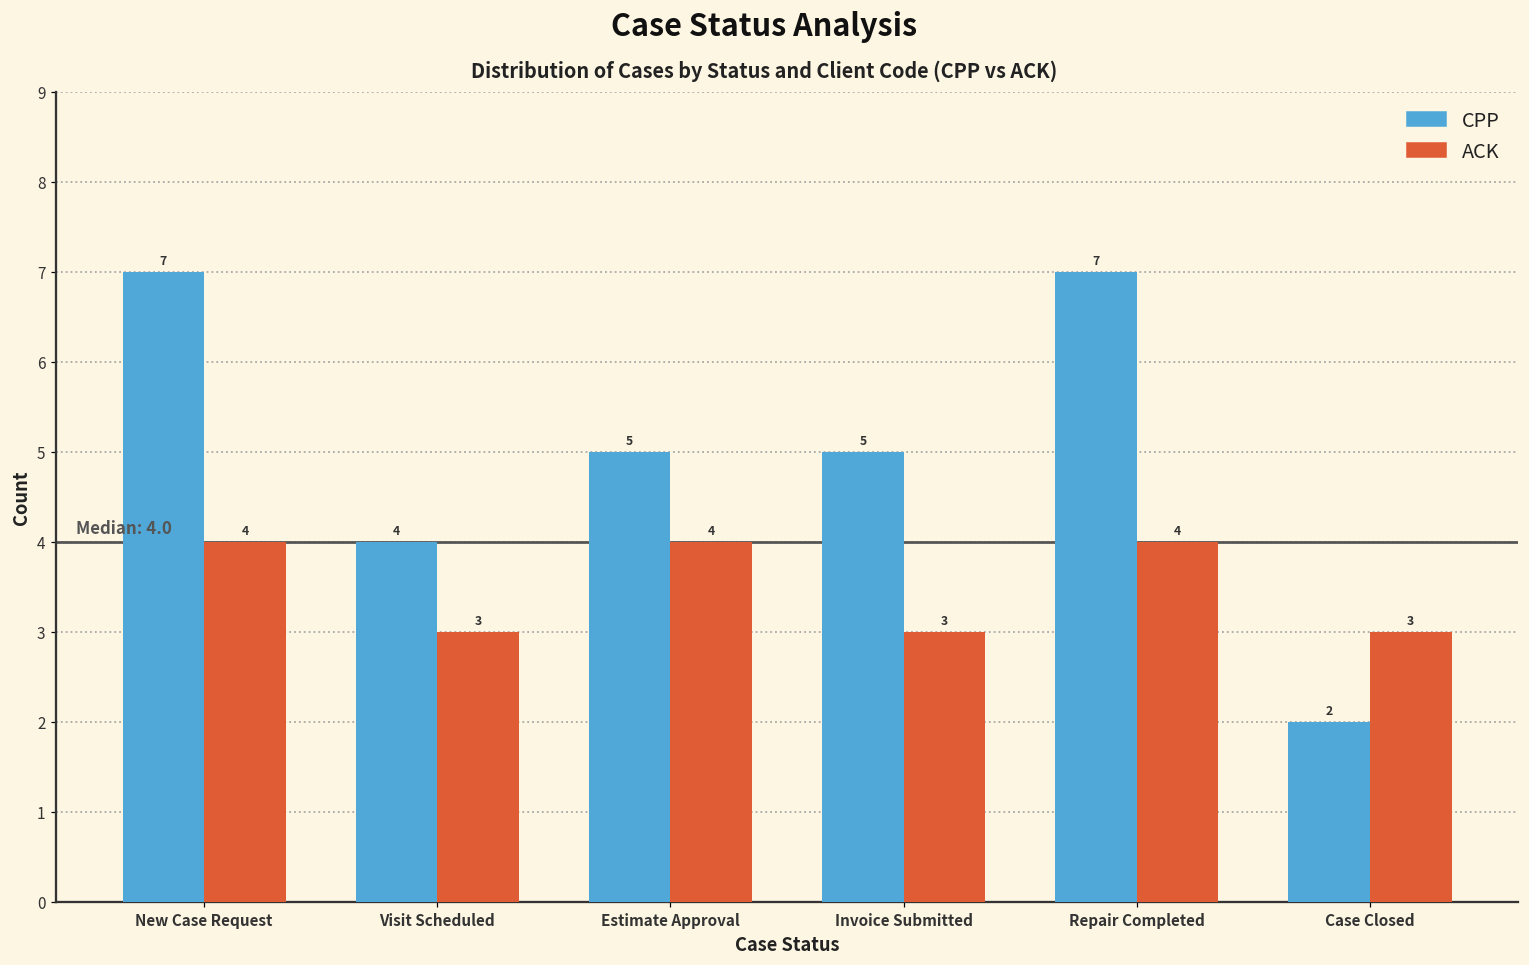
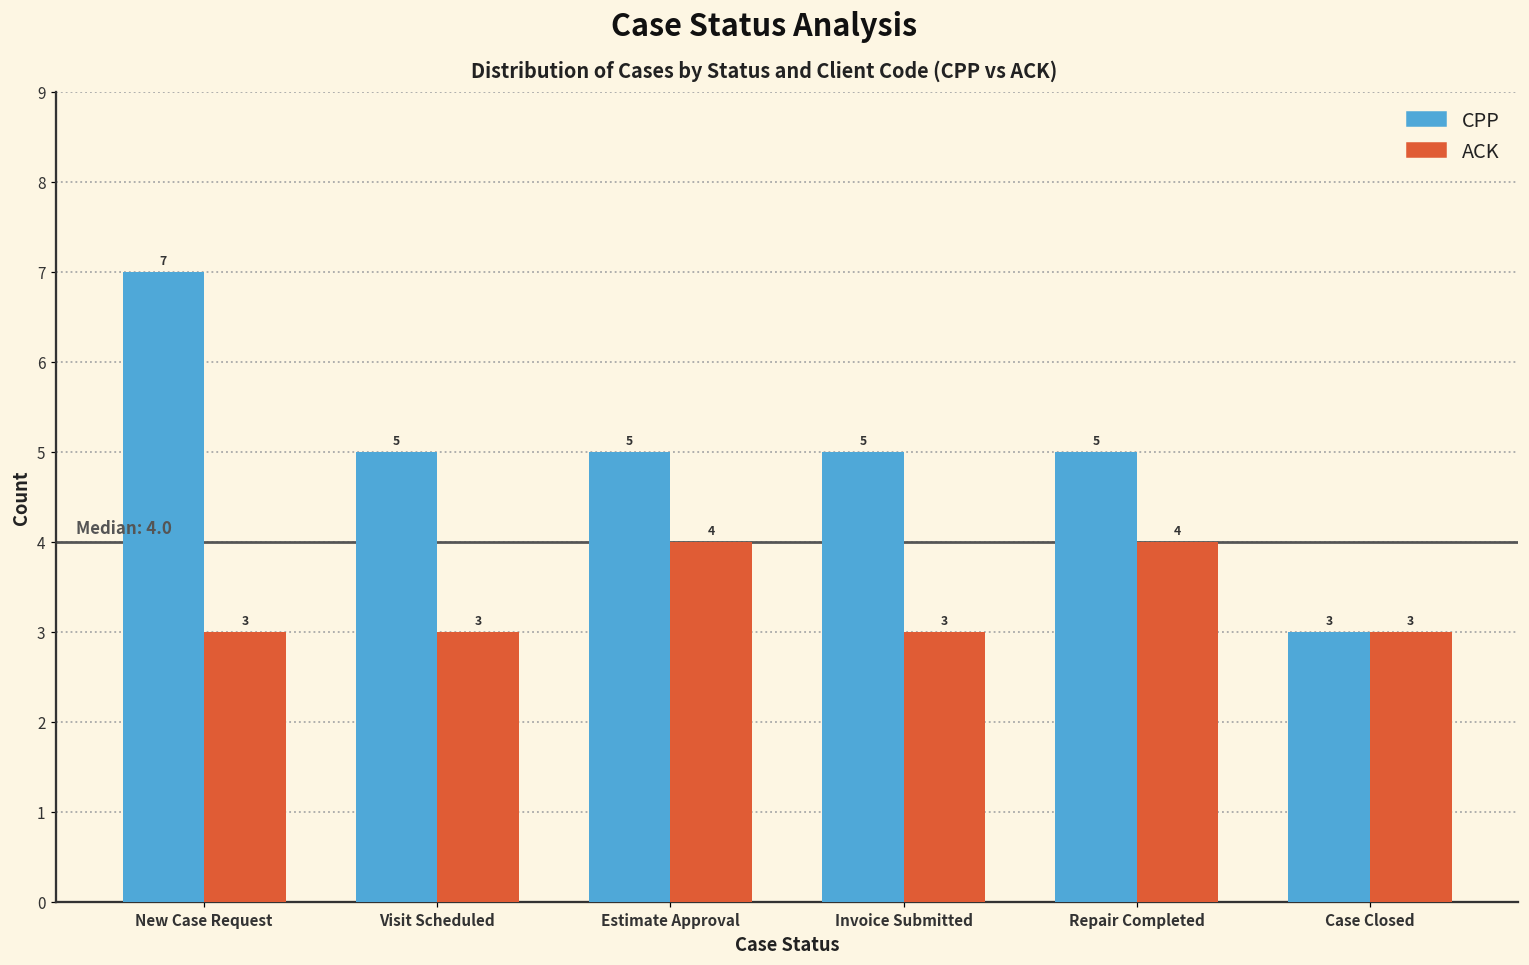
  {
    "CPP": {
      "New Case Request": 7,
-     "Visit Scheduled": 4,
+     "Visit Scheduled": 5,
      "Estimate Approval": 5,
      "Invoice Submitted": 5,
-     "Repair Completed": 7,
-     "Case Closed": 2
+     "Repair Completed": 5,
+     "Case Closed": 3
    },
    "ACK": {
-     "New Case Request": 4,
+     "New Case Request": 3,
      "Visit Scheduled": 3,
      "Estimate Approval": 4,
      "Invoice Submitted": 3,
      "Repair Completed": 4,
      "Case Closed": 3
    }
  }
